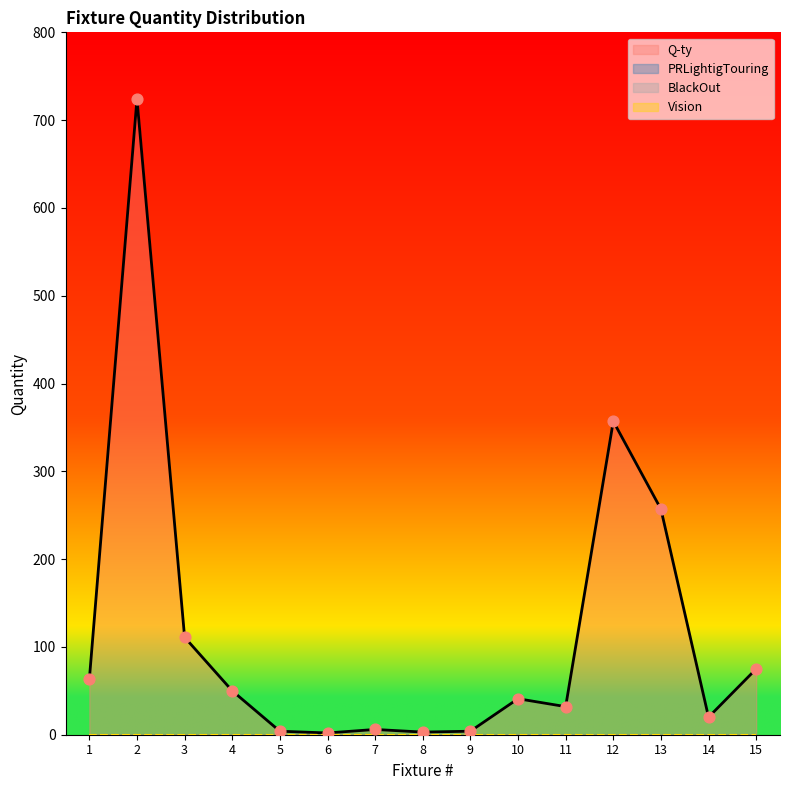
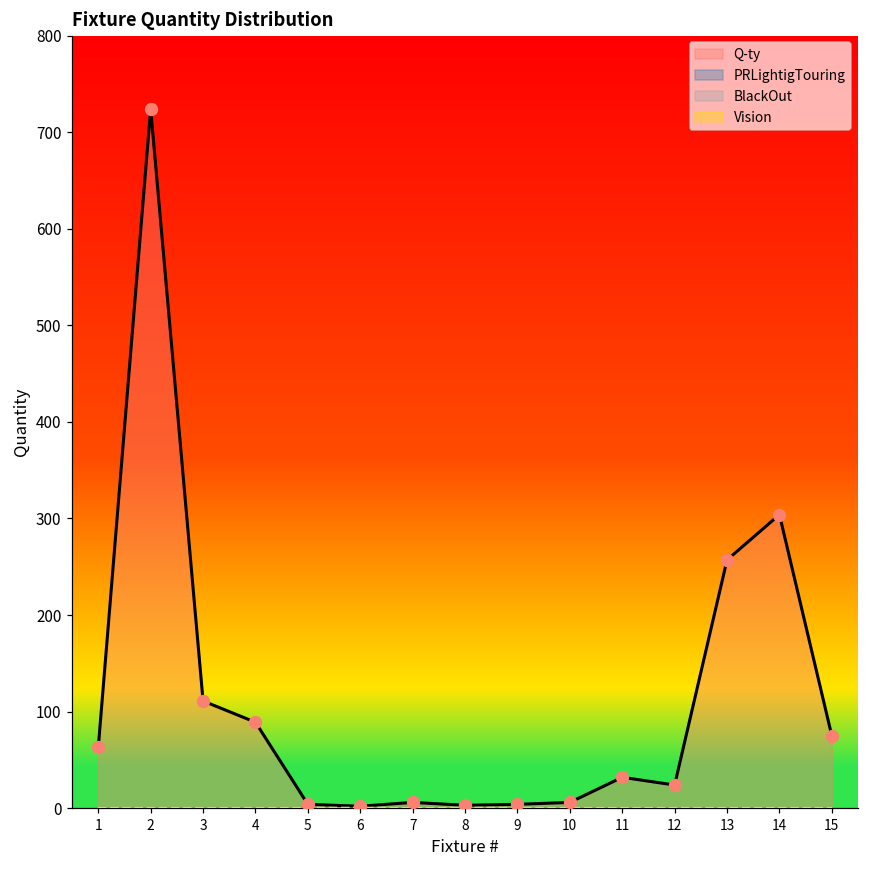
  {
    "Q-ty": {
      "1": 60,
      "2": 720,
      "3": 110,
-     "4": 50,
+     "4": 90,
      "5": 0,
      "7": 10,
      "8": 0,
      "9": 0,
-     "10": 40,
+     "10": 10,
      "11": 30,
-     "12": 360,
+     "12": 20,
      "13": 260,
-     "14": 20,
+     "14": 300,
      "15": 80
    },
    "Vision": {
      "1": 0,
      "2": 0,
      "3": 0,
      "4": 0,
      "5": 0,
      "7": 0,
      "8": 0,
      "9": 0,
      "10": 0,
      "11": 0,
      "12": 0,
      "13": 0,
      "14": 0,
      "15": 0
    }
  }
